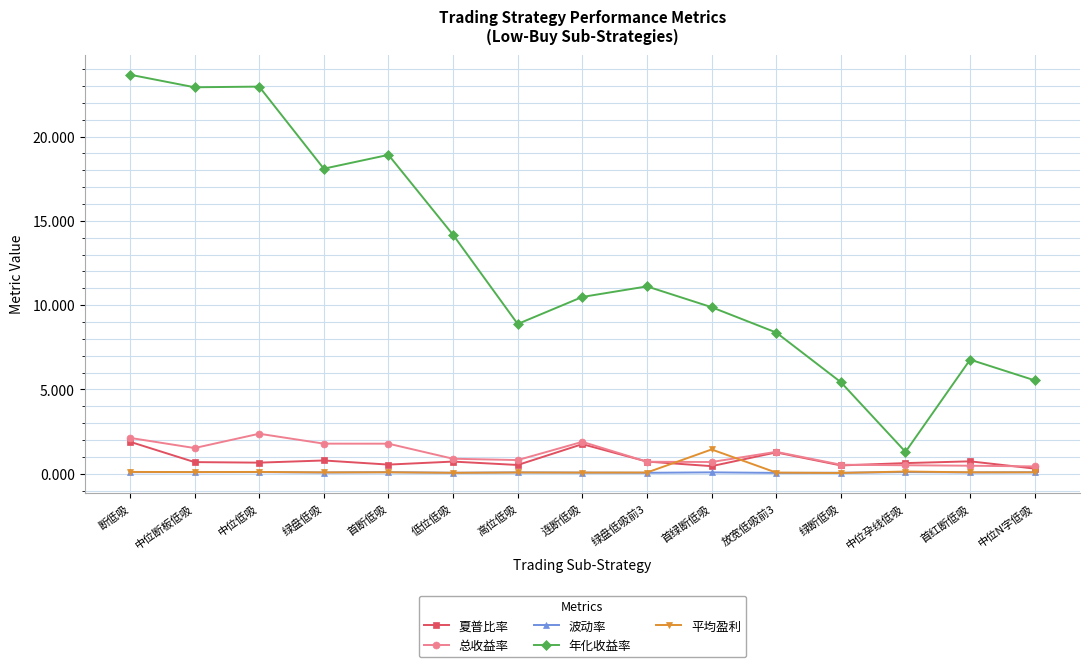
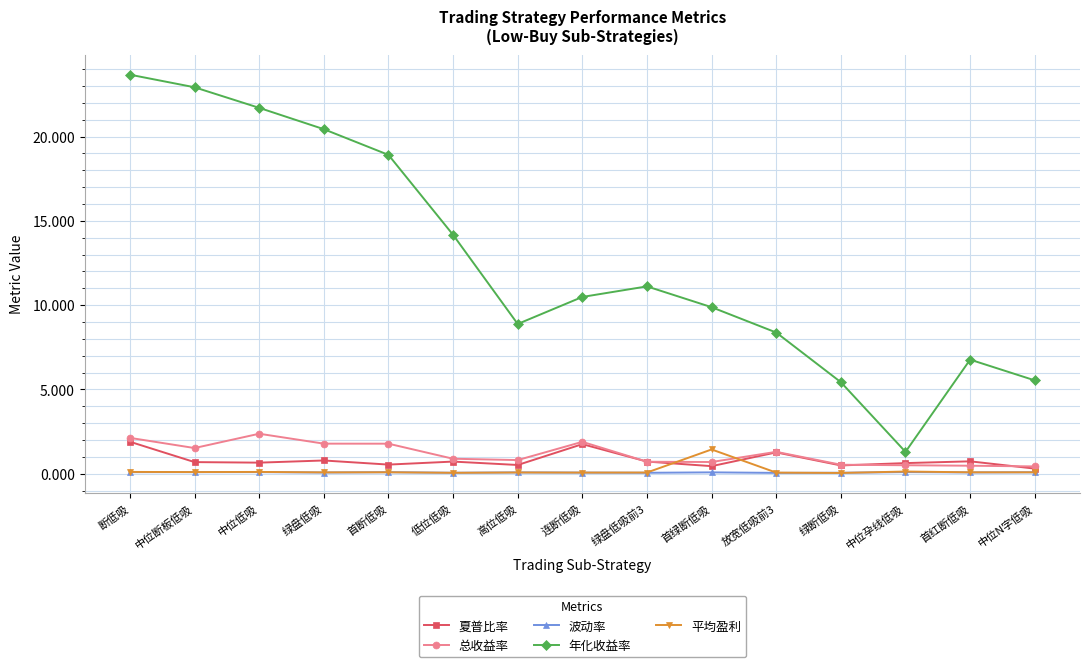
  {
    "夏普比率": {
      "断低吸": 1.9,
      "中位断板低吸": 0.7,
      "中位低吸": 0.7,
      "绿盘低吸": 0.8,
      "首断低吸": 0.5,
      "低位低吸": 0.7,
      "高位低吸": 0.5,
      "首绿断低吸": 0.5,
      "首红断低吸": 0.7
    },
    "总收益率": {
      "断低吸": 2.1,
      "中位断板低吸": 1.5,
      "中位低吸": 2.4,
      "绿盘低吸": 1.8,
      "首断低吸": 1.8,
      "低位低吸": 0.9,
      "高位低吸": 0.8,
      "首绿断低吸": 0.7,
      "首红断低吸": 0.5
    },
    "波动率": {
      "首绿断低吸": 0.1
    },
    "年化收益率": {
      "断低吸": 23.7,
      "中位断板低吸": 22.9,
-     "中位低吸": 23.0,
-     "绿盘低吸": 18.1,
+     "中位低吸": 21.7,
+     "绿盘低吸": 20.4,
      "首断低吸": 18.9,
      "低位低吸": 14.2,
      "高位低吸": 8.9,
      "连断低吸": 10.5,
      "绿盘低吸前3": 11.1,
      "首绿断低吸": 9.9,
      "放宽低吸前3": 8.4,
      "绿断低吸": 5.4,
      "中位孕线低吸": 1.3,
      "首红断低吸": 6.8,
      "中位N字低吸": 5.5
    },
    "平均盈利": {
      "首绿断低吸": 1.4
    }
  }
